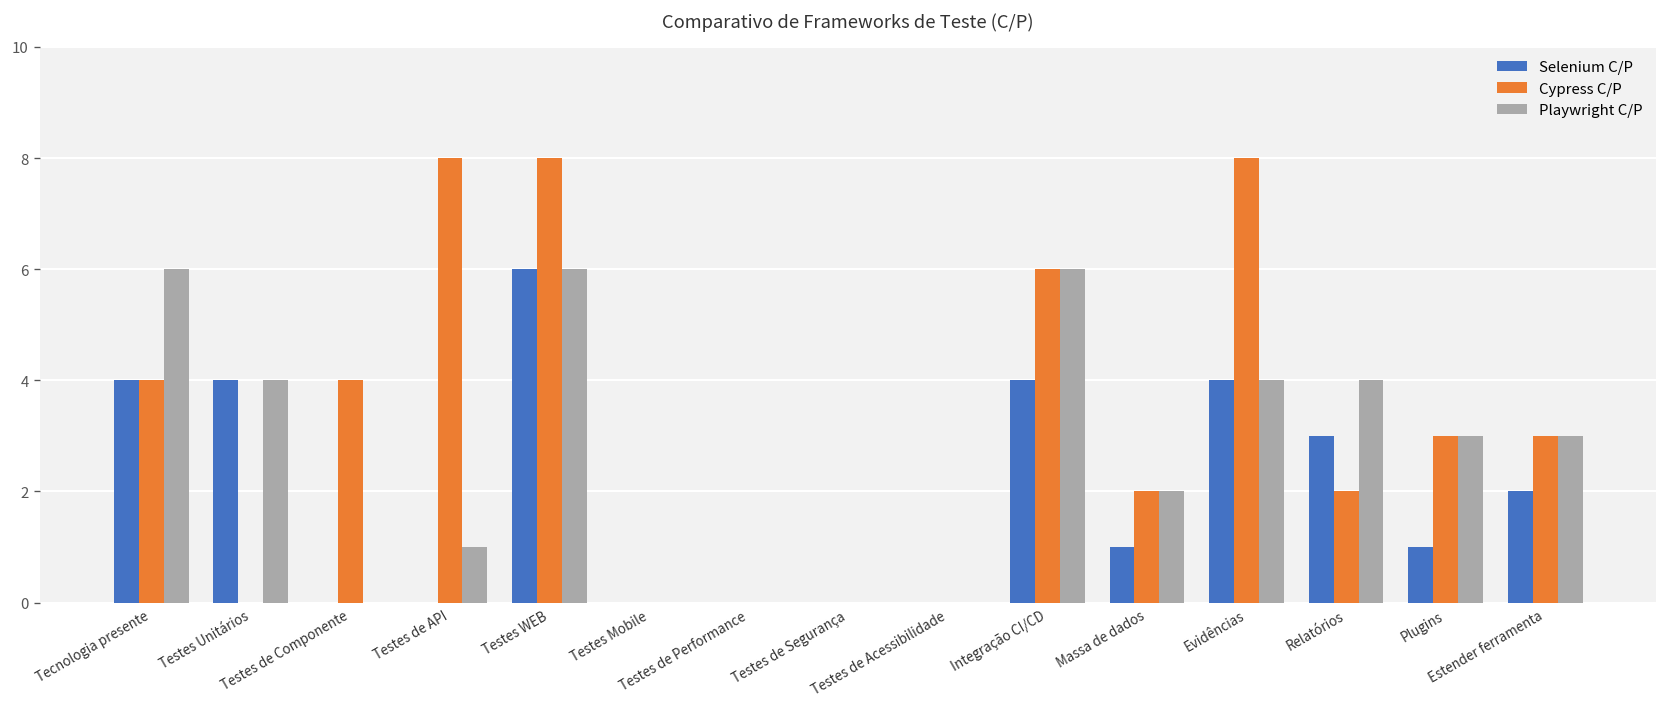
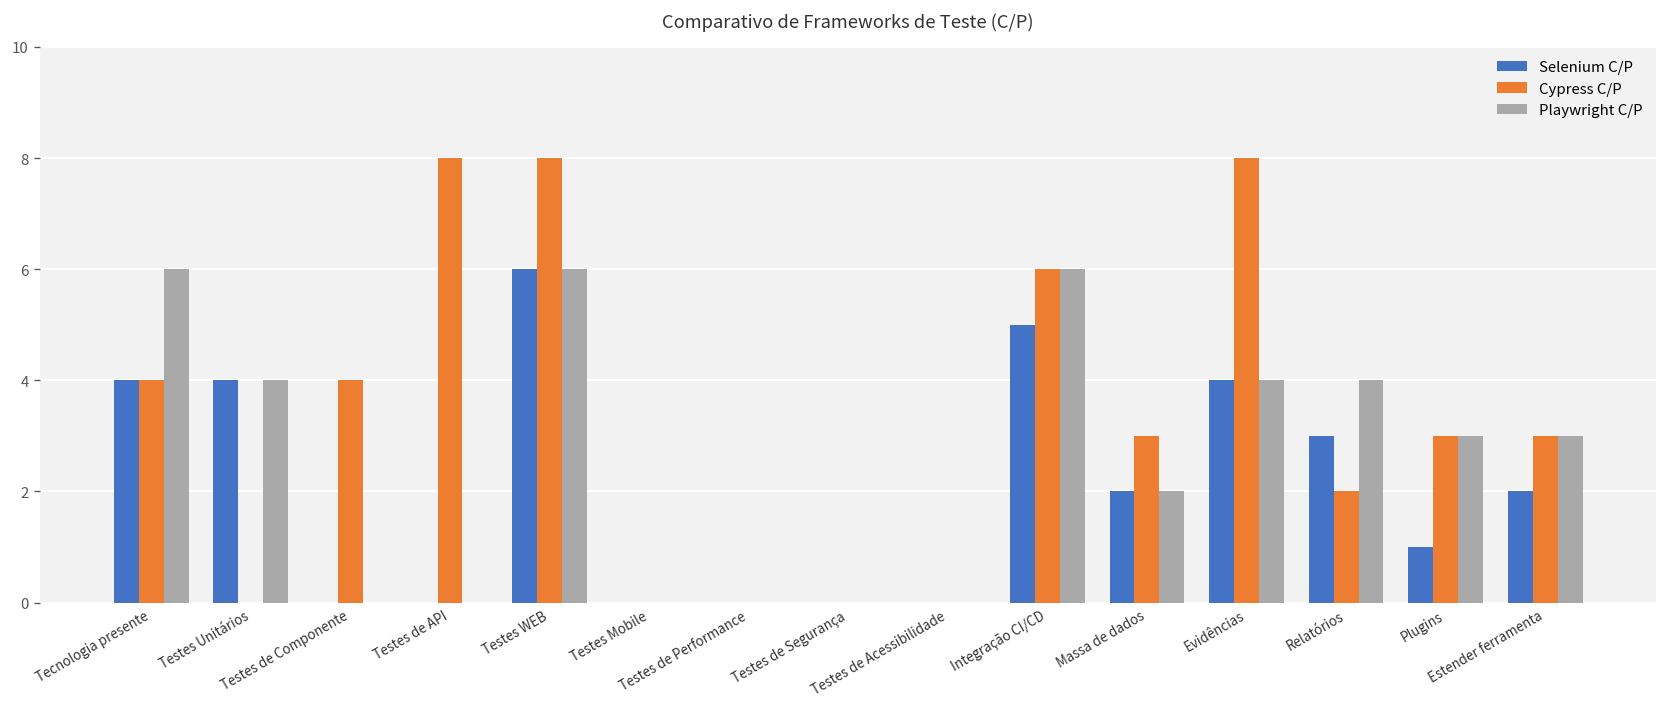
  {
    "Selenium C/P": {
      "Tecnologia presente": 4,
      "Testes Unitários": 4,
      "Testes de Componente": 0,
      "Testes de API": 0,
      "Testes WEB": 6,
      "Testes Mobile": 0,
      "Testes de Performance": 0,
      "Testes de Segurança": 0,
      "Testes de Acessibilidade": 0,
-     "Integração CI/CD": 4,
-     "Massa de dados": 1,
+     "Integração CI/CD": 5,
+     "Massa de dados": 2,
      "Evidências": 4,
      "Relatórios": 3,
      "Plugins": 1,
      "Estender ferramenta": 2
    },
    "Cypress C/P": {
      "Tecnologia presente": 4,
      "Testes Unitários": 0,
      "Testes de Componente": 4,
      "Testes de API": 8,
      "Testes WEB": 8,
      "Testes Mobile": 0,
      "Testes de Performance": 0,
      "Testes de Segurança": 0,
      "Testes de Acessibilidade": 0,
      "Integração CI/CD": 6,
-     "Massa de dados": 2,
+     "Massa de dados": 3,
      "Evidências": 8,
      "Relatórios": 2,
      "Plugins": 3,
      "Estender ferramenta": 3
    },
    "Playwright C/P": {
      "Tecnologia presente": 6,
      "Testes Unitários": 4,
      "Testes de Componente": 0,
-     "Testes de API": 1,
+     "Testes de API": 0,
      "Testes WEB": 6,
      "Testes Mobile": 0,
      "Testes de Performance": 0,
      "Testes de Segurança": 0,
      "Testes de Acessibilidade": 0,
      "Integração CI/CD": 6,
      "Massa de dados": 2,
      "Evidências": 4,
      "Relatórios": 4,
      "Plugins": 3,
      "Estender ferramenta": 3
    }
  }
